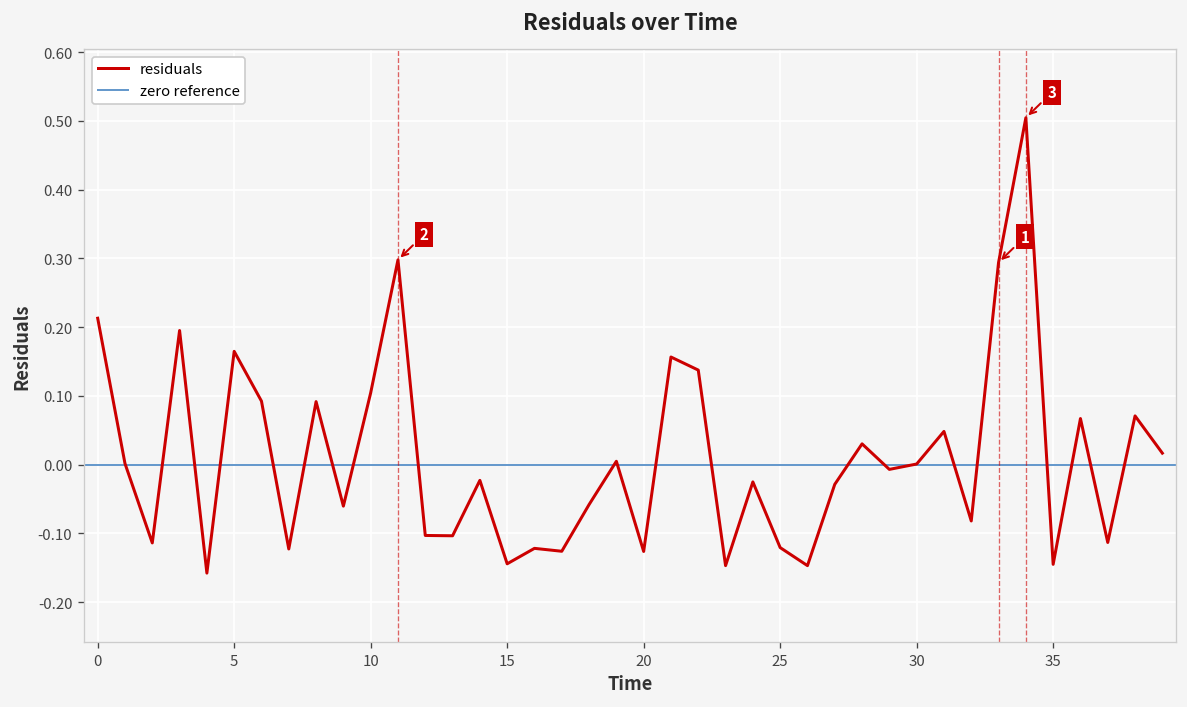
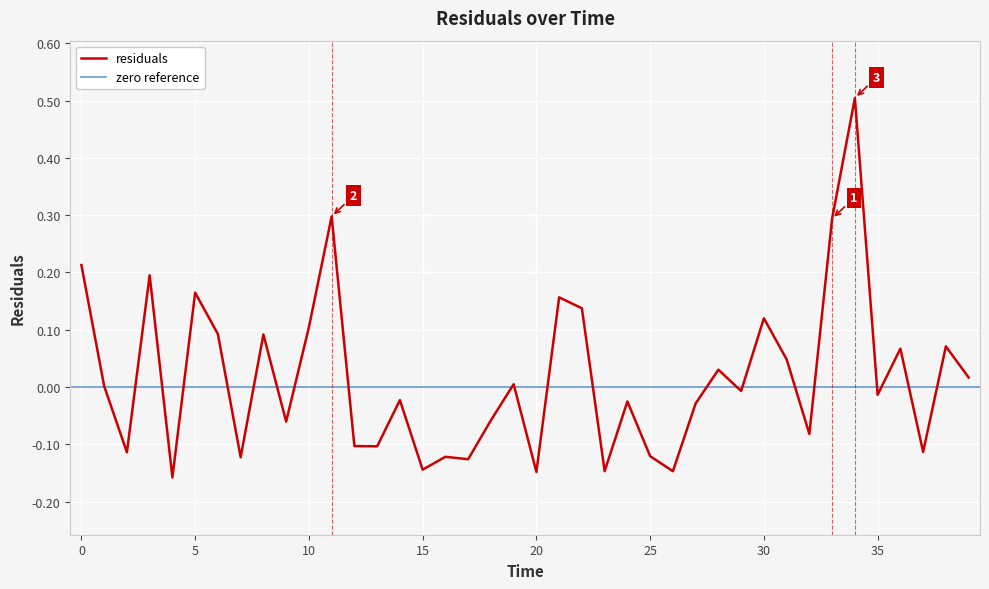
  {
    "0": 0.21,
    "5": 0.16,
    "10": 0.10,
    "15": -0.14,
-   "20": -0.13,
+   "20": -0.15,
    "25": -0.12,
-   "30": 0.00,
-   "35": -0.14
+   "30": 0.12,
+   "35": -0.01
  }
